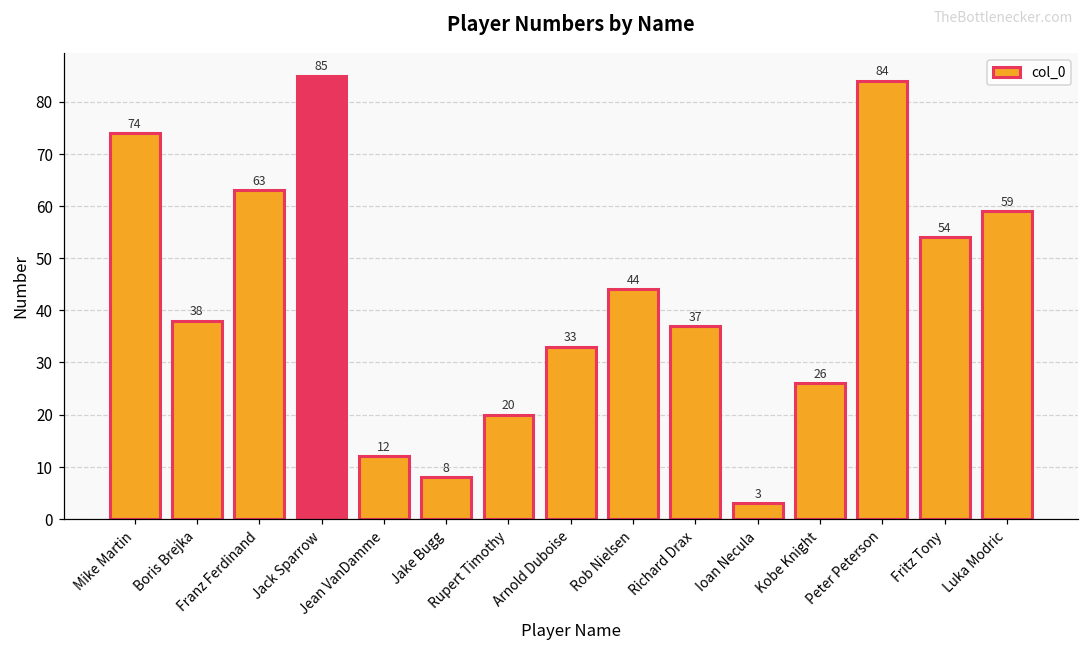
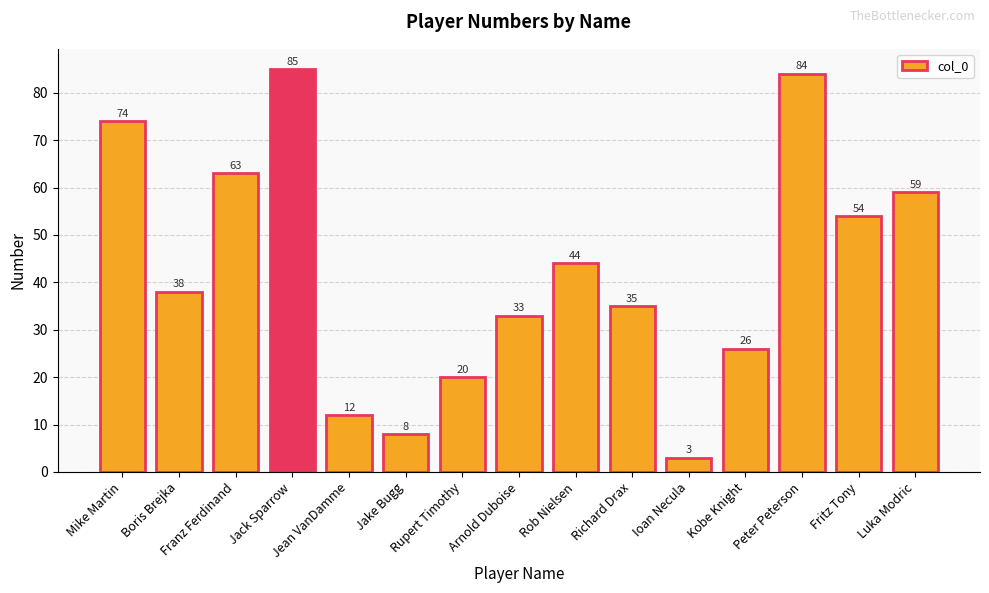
  {
    "Mike Martin": 74,
    "Boris Brejka": 38,
    "Franz Ferdinand": 63,
    "Jack Sparrow": 85,
    "Jean VanDamme": 12,
    "Jake Bugg": 8,
    "Rupert Timothy": 20,
    "Arnold Duboise": 33,
    "Rob Nielsen": 44,
-   "Richard Drax": 37,
+   "Richard Drax": 35,
    "Ioan Necula": 3,
    "Kobe Knight": 26,
    "Peter Peterson": 84,
    "Fritz Tony": 54,
    "Luka Modric": 59
  }
